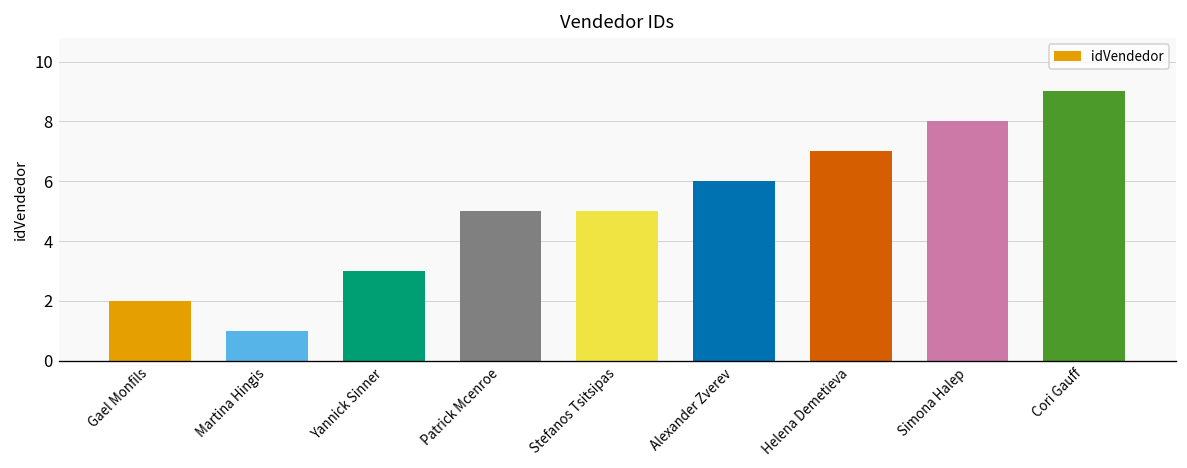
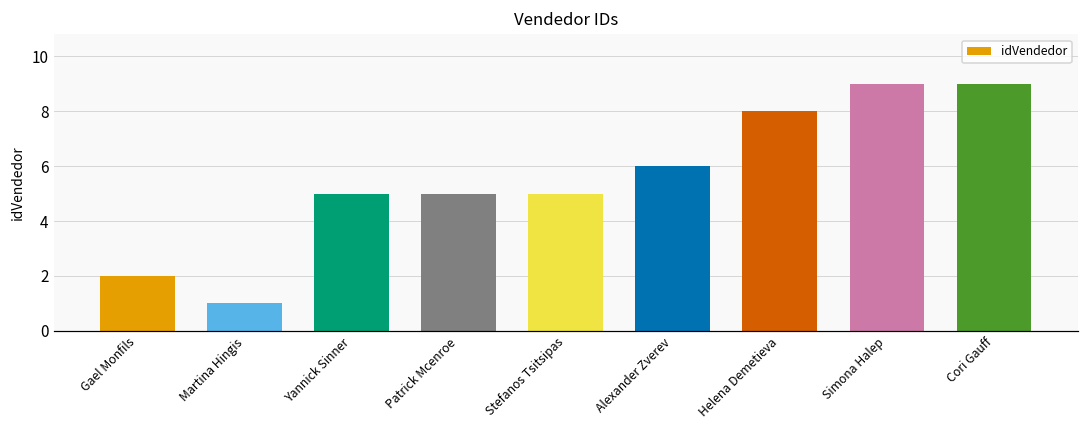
  {
    "Gael Monfils": 2,
    "Martina Hingis": 1,
-   "Yannick Sinner": 3,
+   "Yannick Sinner": 5,
    "Patrick Mcenroe": 5,
    "Stefanos Tsitsipas": 5,
    "Alexander Zverev": 6,
-   "Helena Demetieva": 7,
-   "Simona Halep": 8,
+   "Helena Demetieva": 8,
+   "Simona Halep": 9,
    "Cori Gauff": 9
  }
